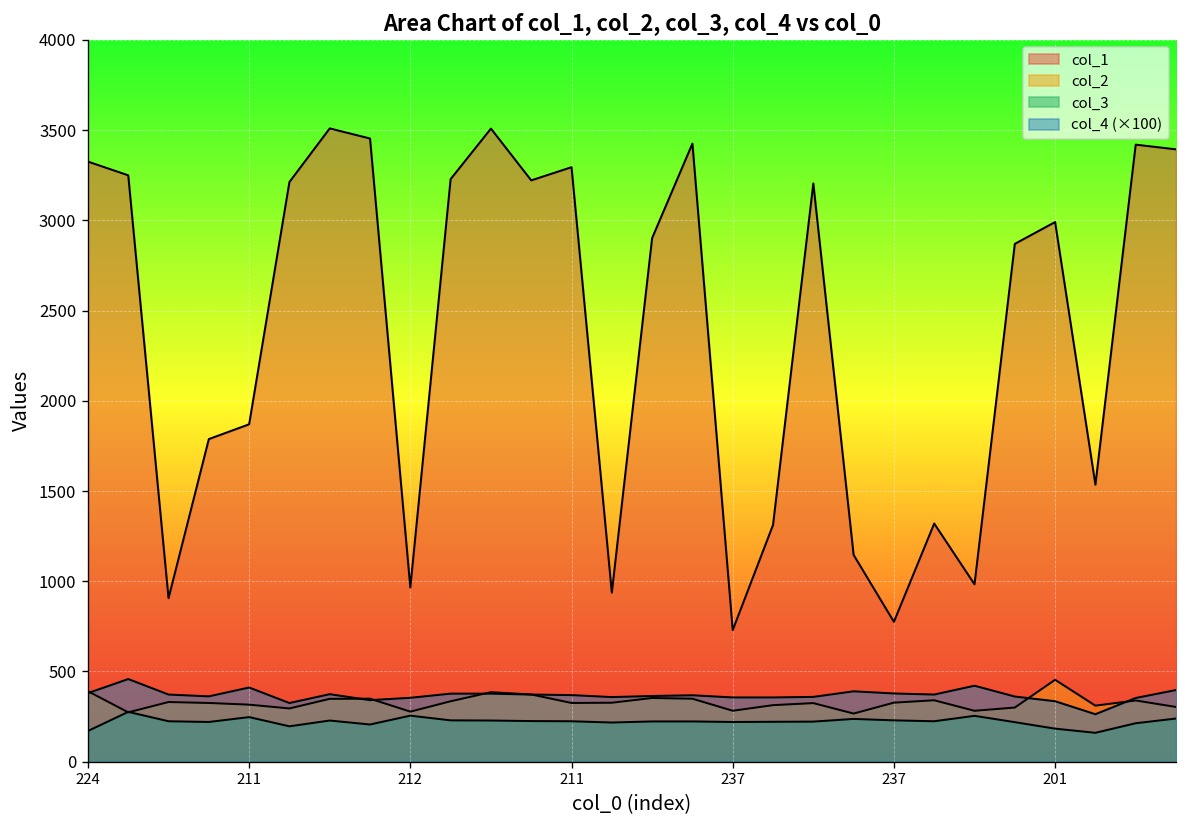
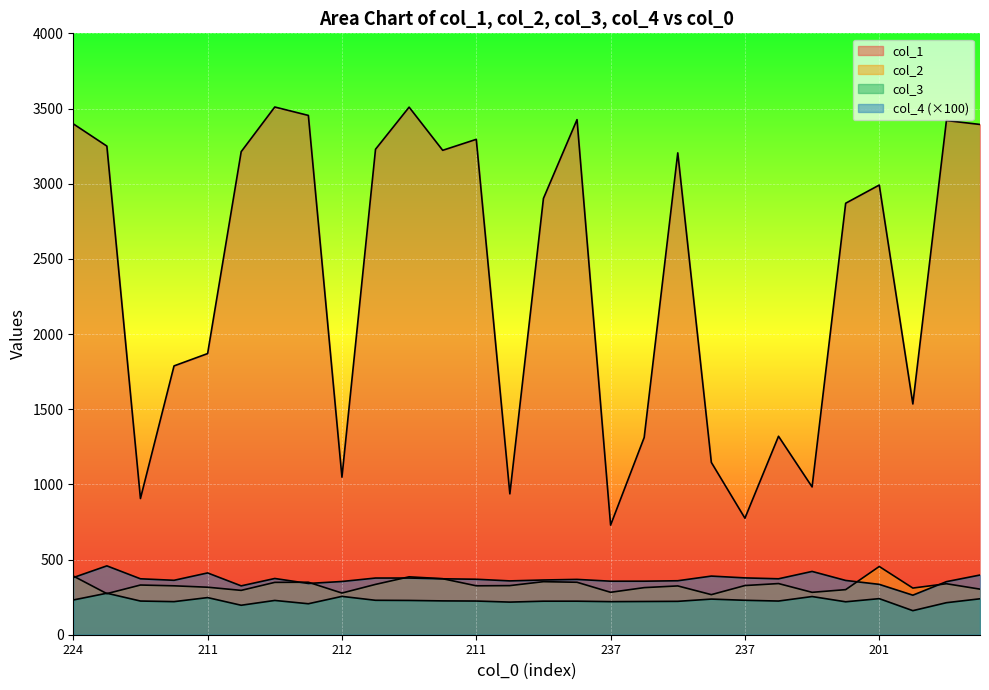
  {
    "col_1": {
-     "224": 3330,
-     "212": 970,
+     "224": 3400,
+     "212": 1050,
      "201": 2990
    },
    "col_2": {
      "212": 280,
      "201": 450
    },
    "col_3": {
-     "224": 170,
+     "224": 230,
      "212": 260,
-     "201": 180
+     "201": 240
    },
    "col_4 (×100)": {
      "212": 350,
      "201": 340
    }
  }
